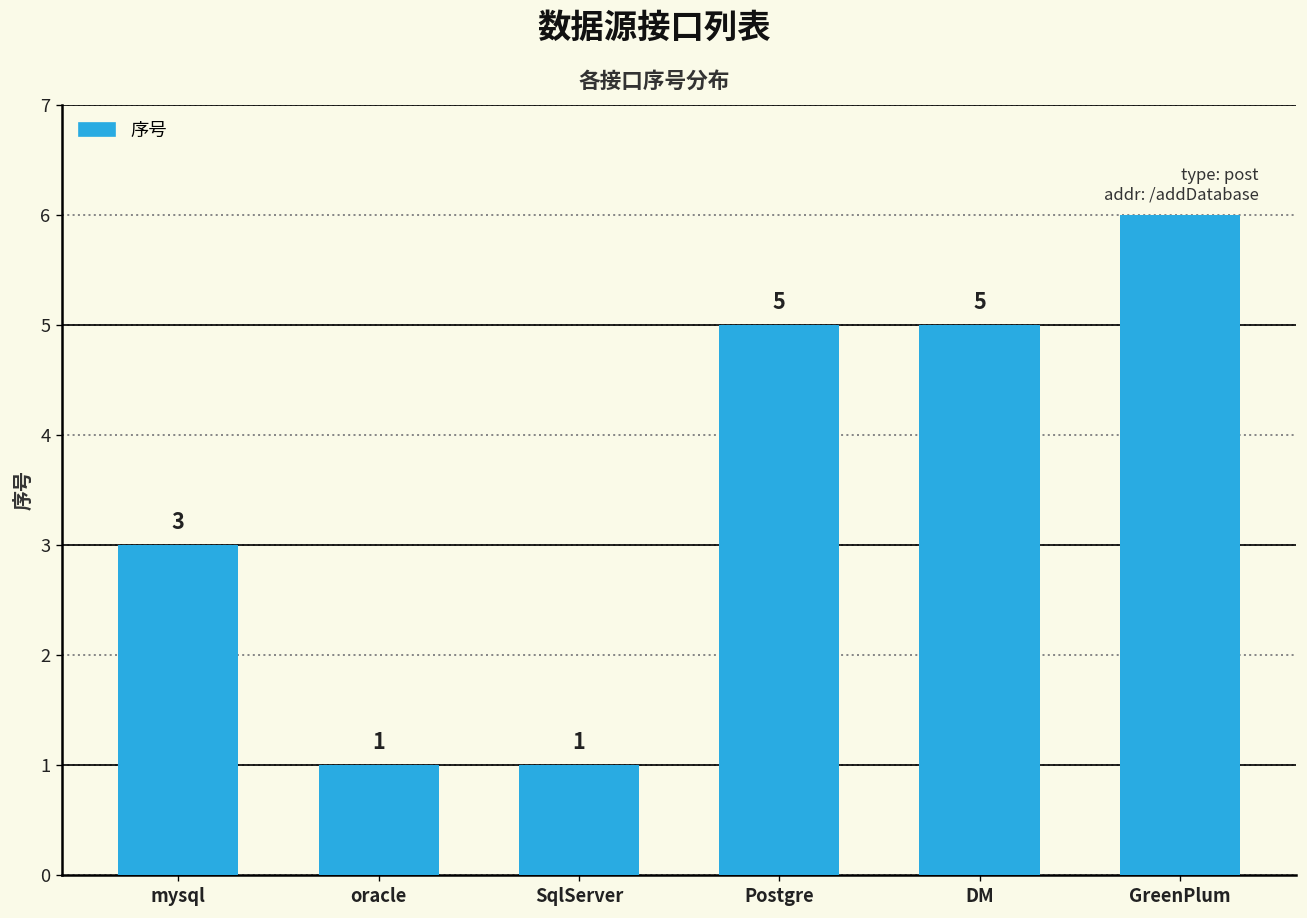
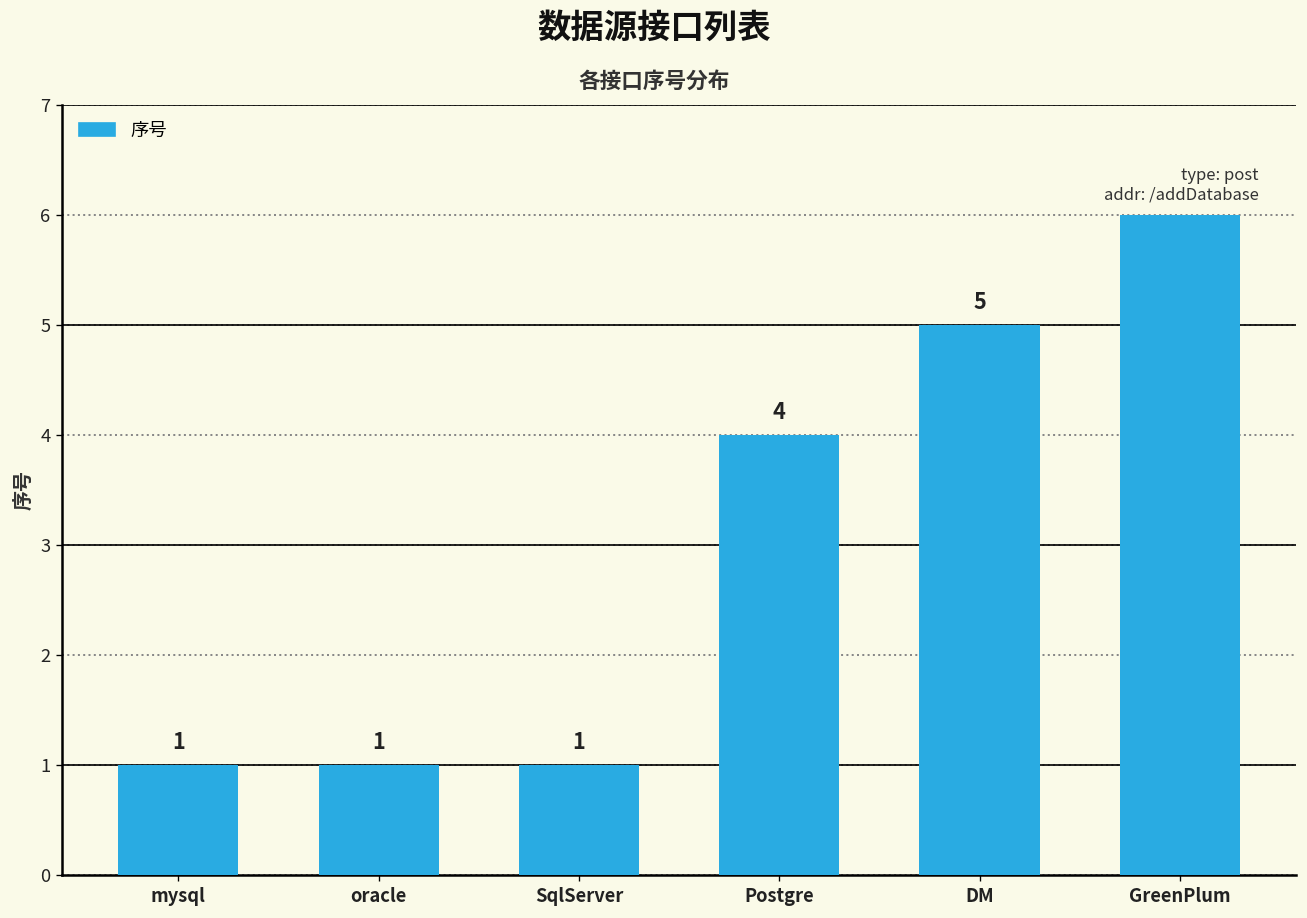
  {
-   "mysql": 3,
+   "mysql": 1,
    "oracle": 1,
    "SqlServer": 1,
-   "Postgre": 5,
+   "Postgre": 4,
    "DM": 5
  }
